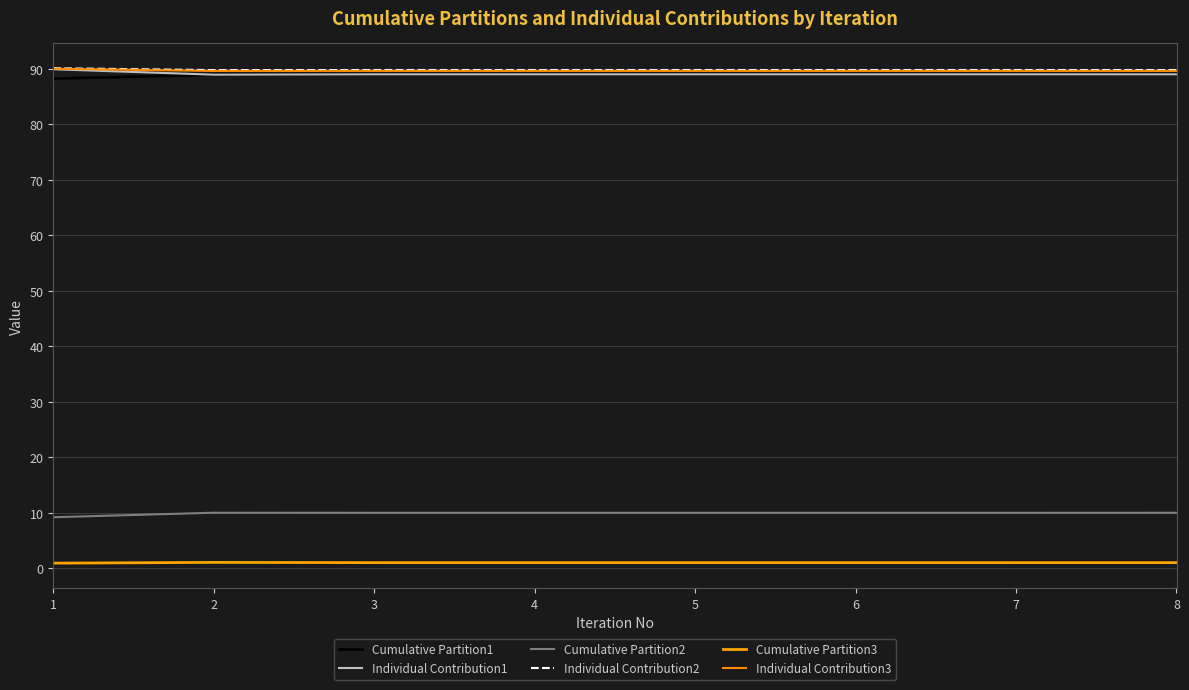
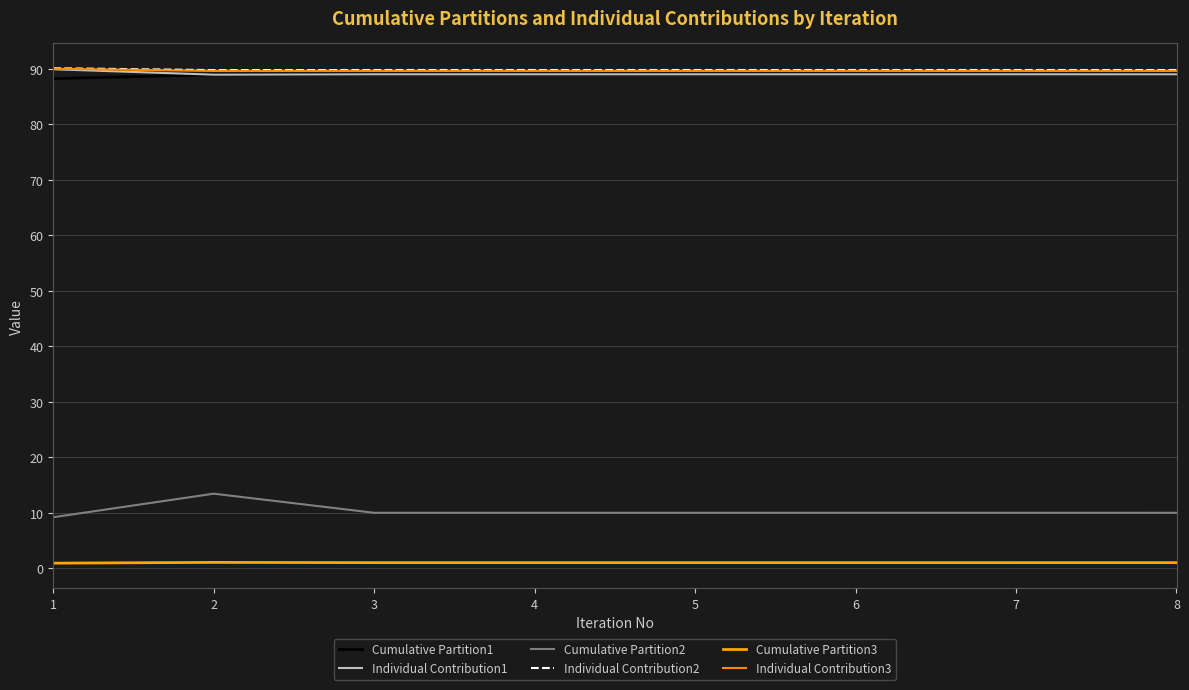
  {
    "Cumulative Partition1": {
      "1": 88
    },
    "Cumulative Partition2": {
      "1": 9,
-     "2": 10,
+     "2": 13,
      "3": 10,
      "4": 10,
      "5": 10,
      "6": 10,
      "7": 10,
      "8": 10
    }
  }
